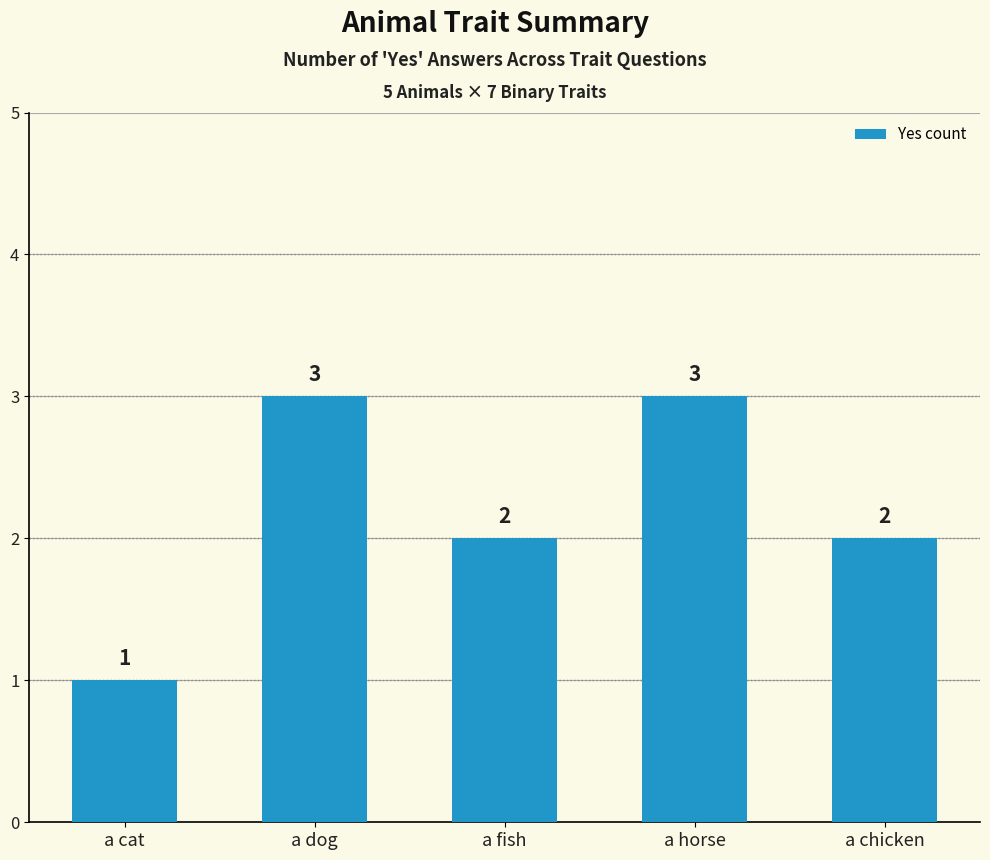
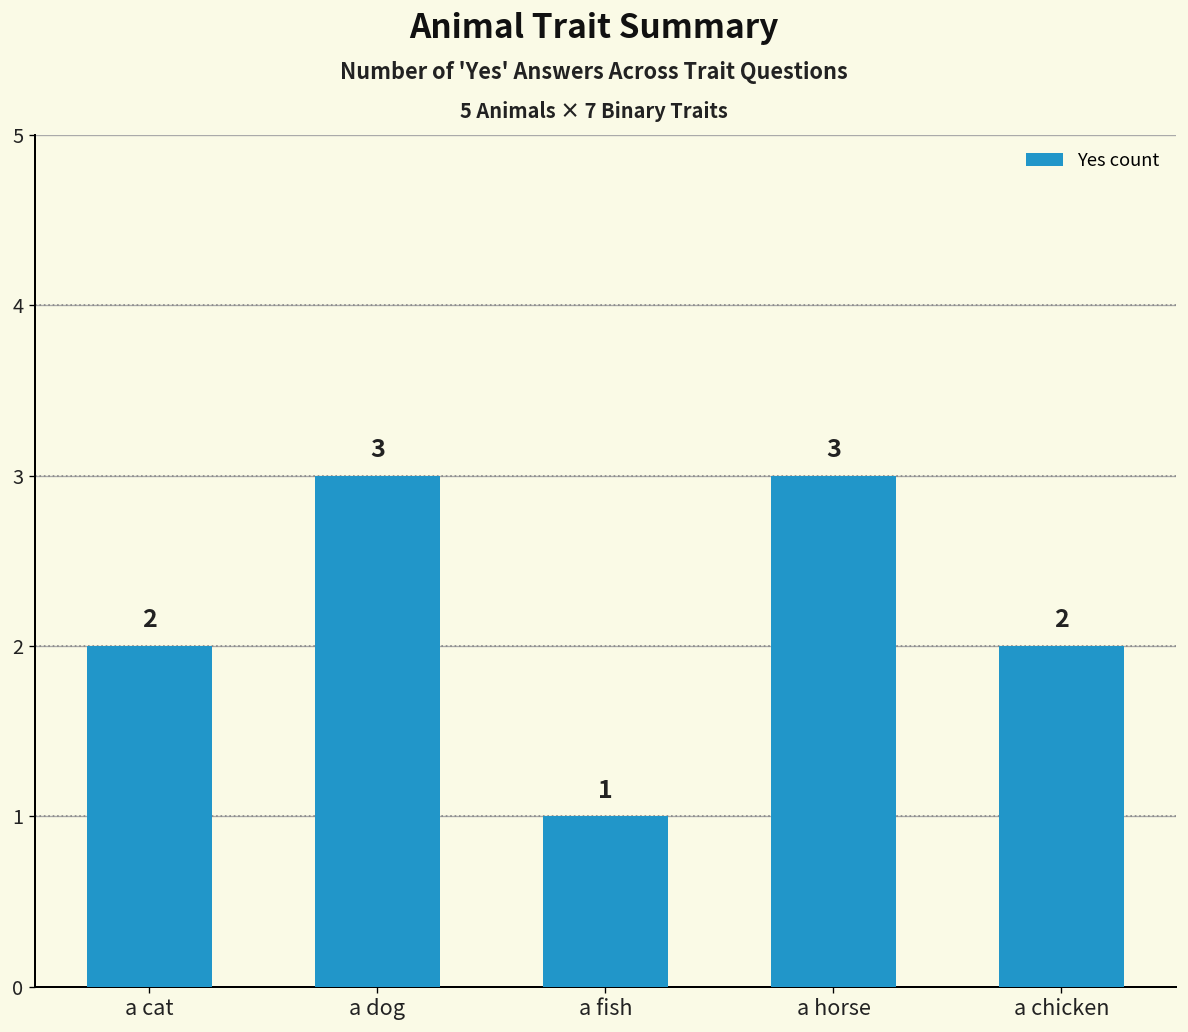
  {
-   "a cat": 1,
+   "a cat": 2,
    "a dog": 3,
-   "a fish": 2,
+   "a fish": 1,
    "a horse": 3,
    "a chicken": 2
  }
